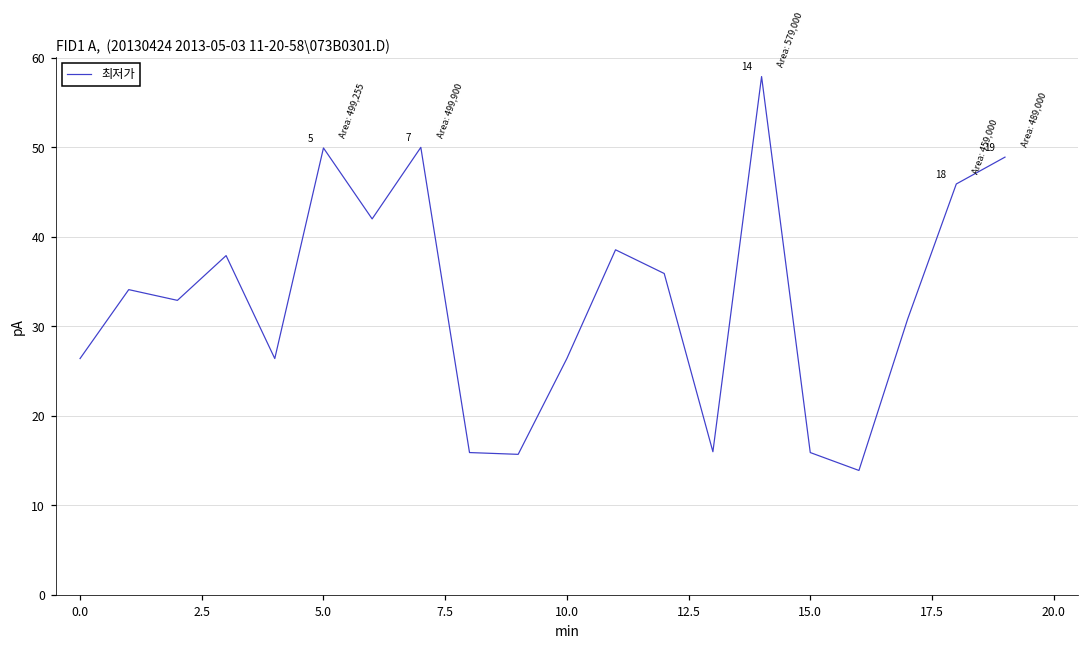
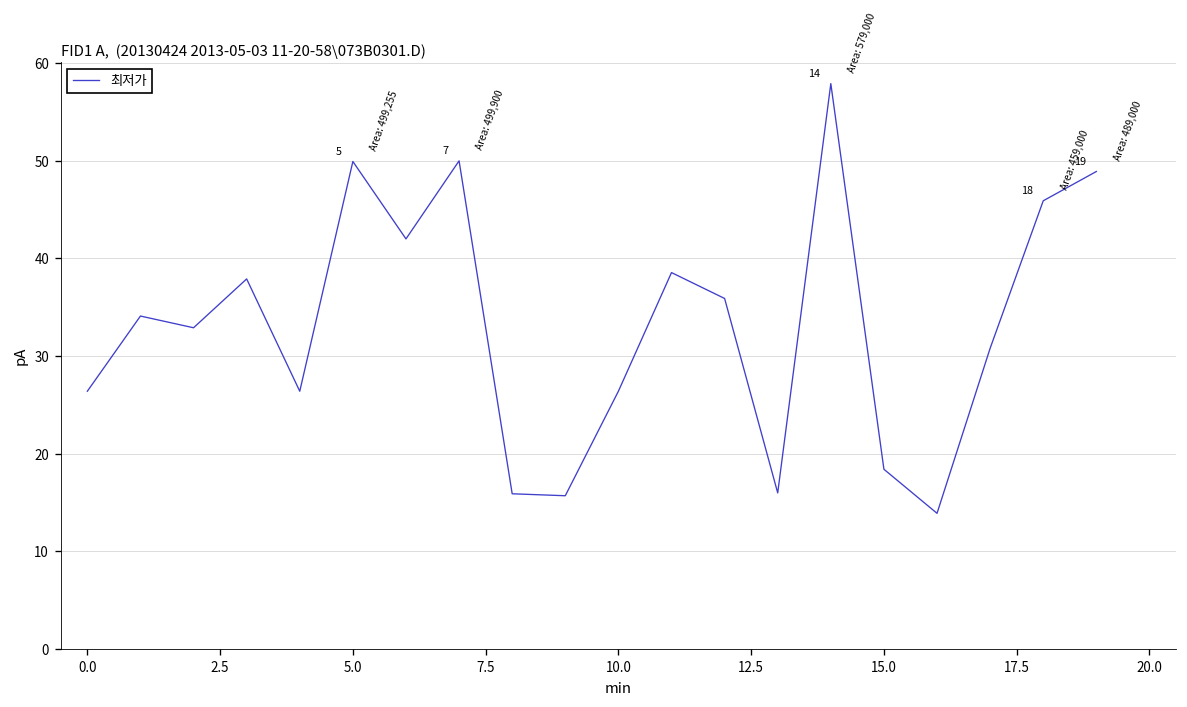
  {
    "0.0": 26,
    "10.0": 26,
-   "15.0": 16
+   "15.0": 18
  }
